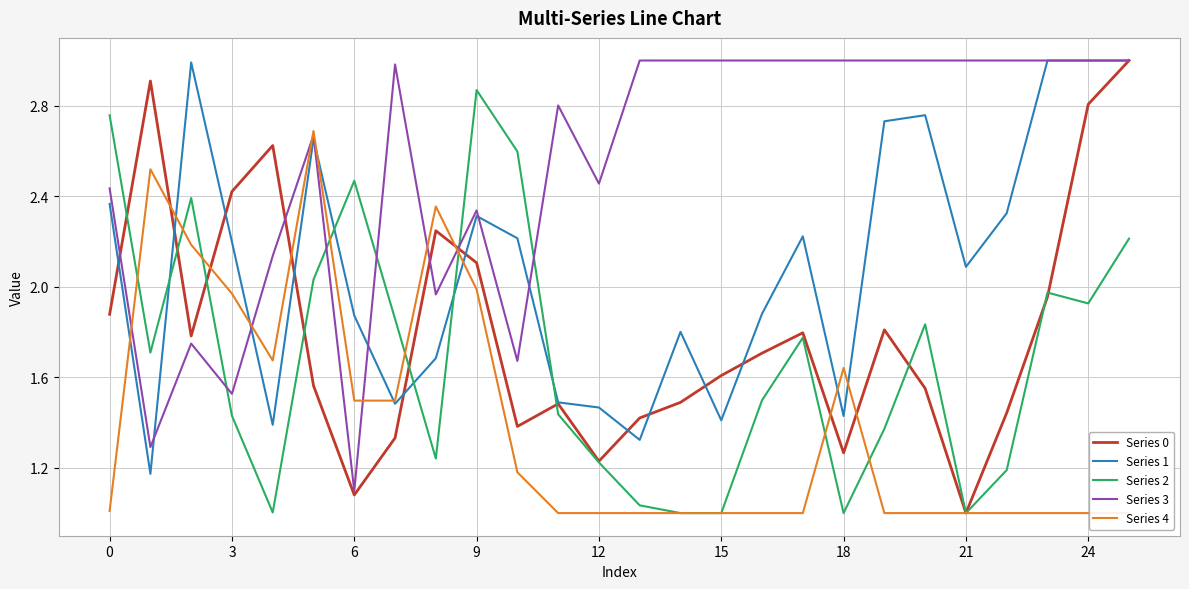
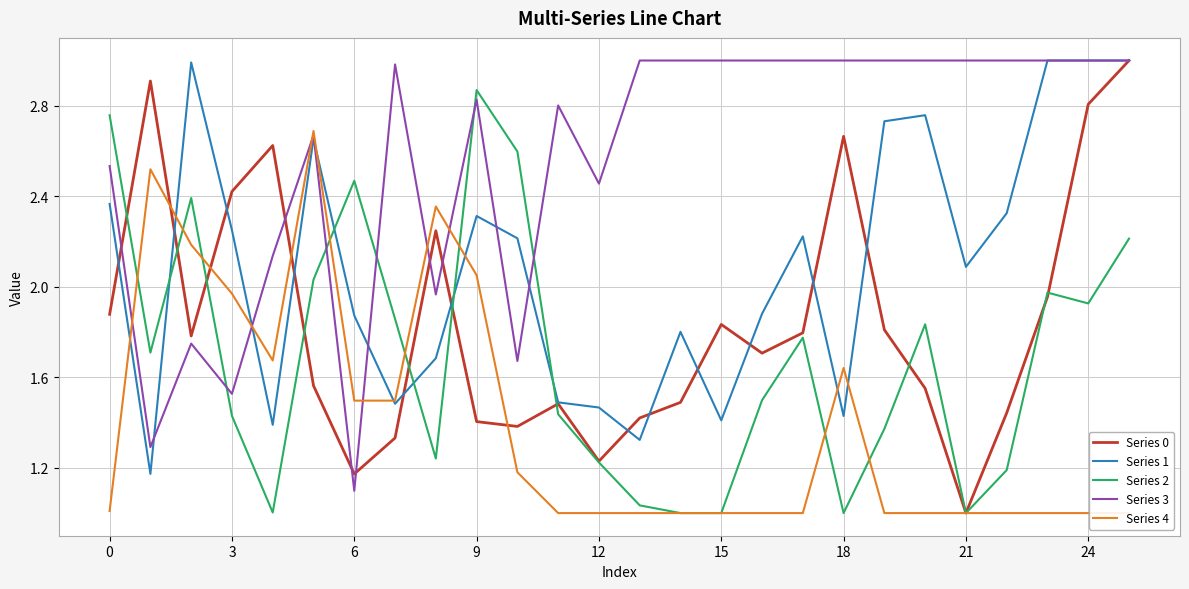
  {
    "Series 0": {
      "0": 1.88,
      "3": 2.42,
-     "6": 1.08,
-     "9": 2.11,
-     "15": 1.61,
-     "18": 1.27,
+     "6": 1.17,
+     "9": 1.40,
+     "15": 1.83,
+     "18": 2.66,
      "24": 2.81
    },
    "Series 1": {
      "0": 2.37,
-     "3": 2.20,
+     "3": 2.25,
      "6": 1.87,
      "9": 2.31,
      "12": 1.47,
      "15": 1.41,
      "18": 1.43,
      "21": 2.09
    },
    "Series 2": {
      "0": 2.76,
      "3": 1.43,
      "6": 2.47,
      "9": 2.87,
      "18": 1.00,
      "24": 1.93
    },
    "Series 3": {
-     "0": 2.44,
+     "0": 2.53,
      "3": 1.53,
      "6": 1.10,
-     "9": 2.34,
+     "9": 2.83,
      "12": 2.46,
      "15": 3.00,
      "18": 3.00,
      "21": 3.00
    },
    "Series 4": {
      "0": 1.01,
      "3": 1.97,
      "6": 1.50,
-     "9": 1.99,
+     "9": 2.05,
      "12": 1.00,
      "18": 1.64,
      "24": 1.00
    }
  }
